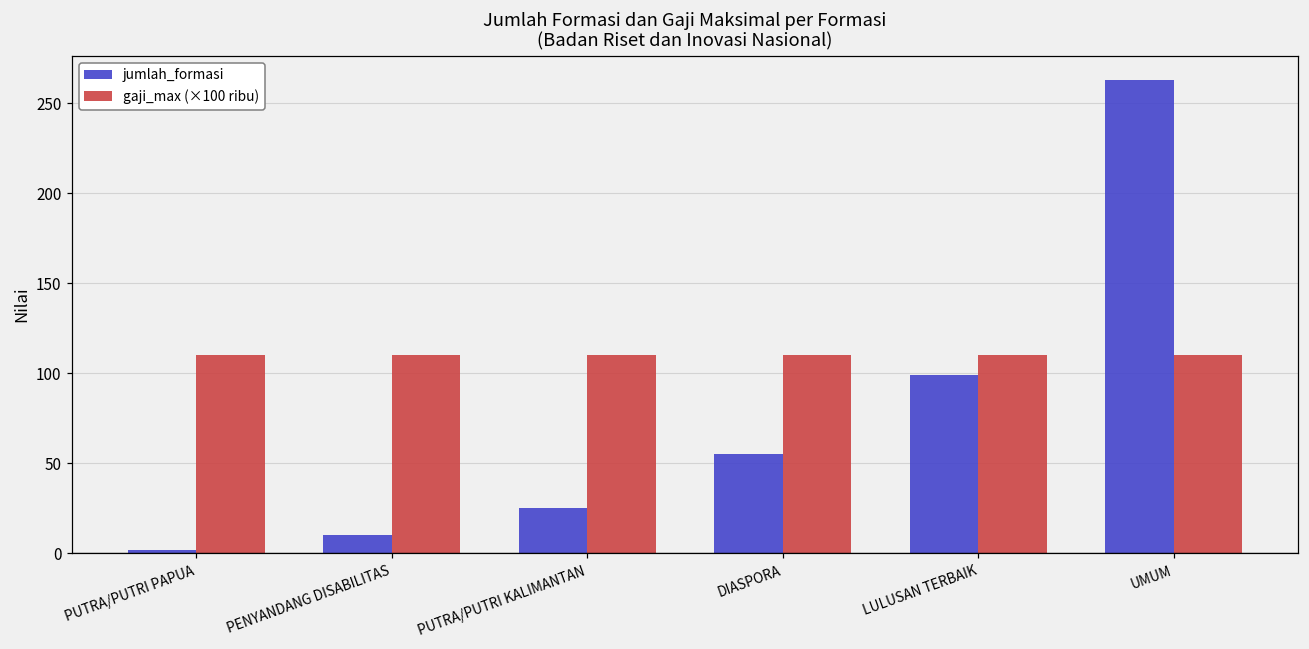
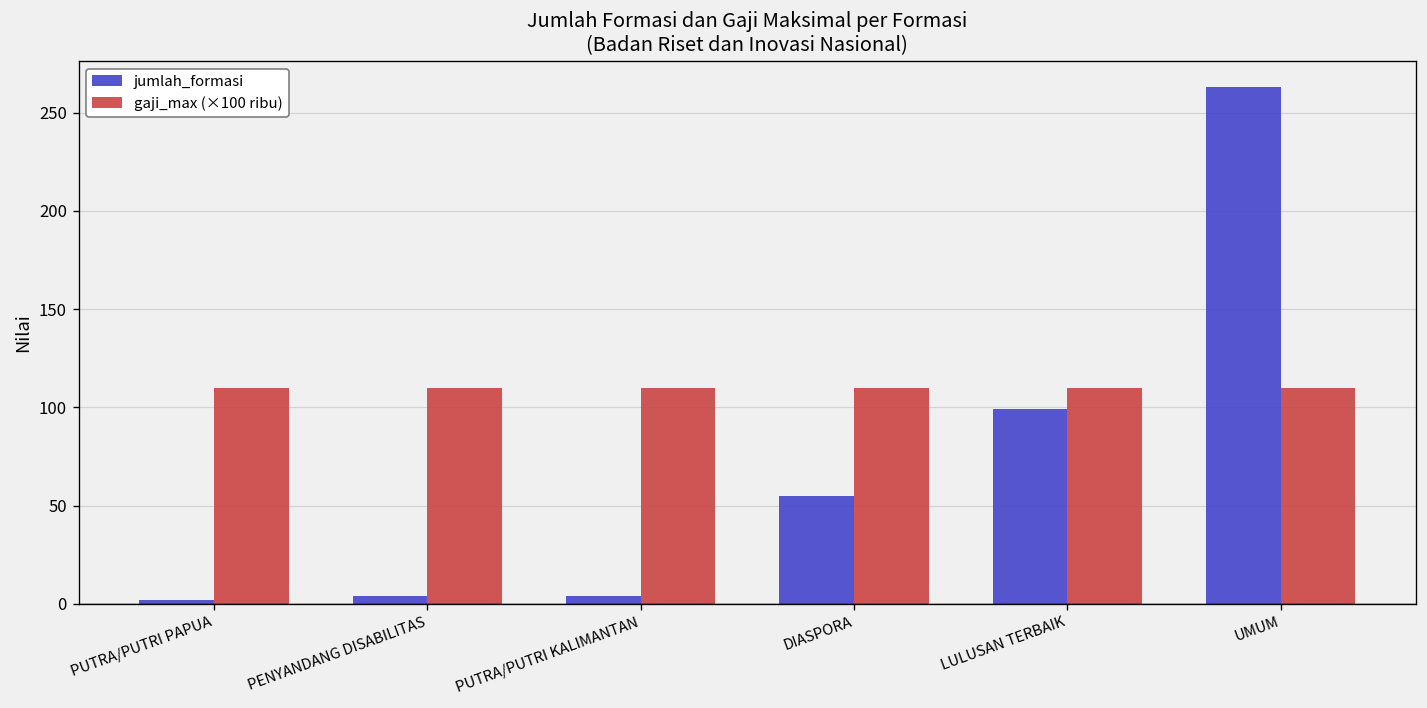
  {
    "jumlah_formasi": {
      "PUTRA/PUTRI PAPUA": 2,
-     "PENYANDANG DISABILITAS": 10,
-     "PUTRA/PUTRI KALIMANTAN": 25,
+     "PENYANDANG DISABILITAS": 4,
+     "PUTRA/PUTRI KALIMANTAN": 4,
      "DIASPORA": 55,
      "LULUSAN TERBAIK": 99,
      "UMUM": 263
    },
    "gaji_max (×100 ribu)": {
      "PUTRA/PUTRI PAPUA": 110,
      "PENYANDANG DISABILITAS": 110,
      "PUTRA/PUTRI KALIMANTAN": 110,
      "DIASPORA": 110,
      "LULUSAN TERBAIK": 110,
      "UMUM": 110
    }
  }
